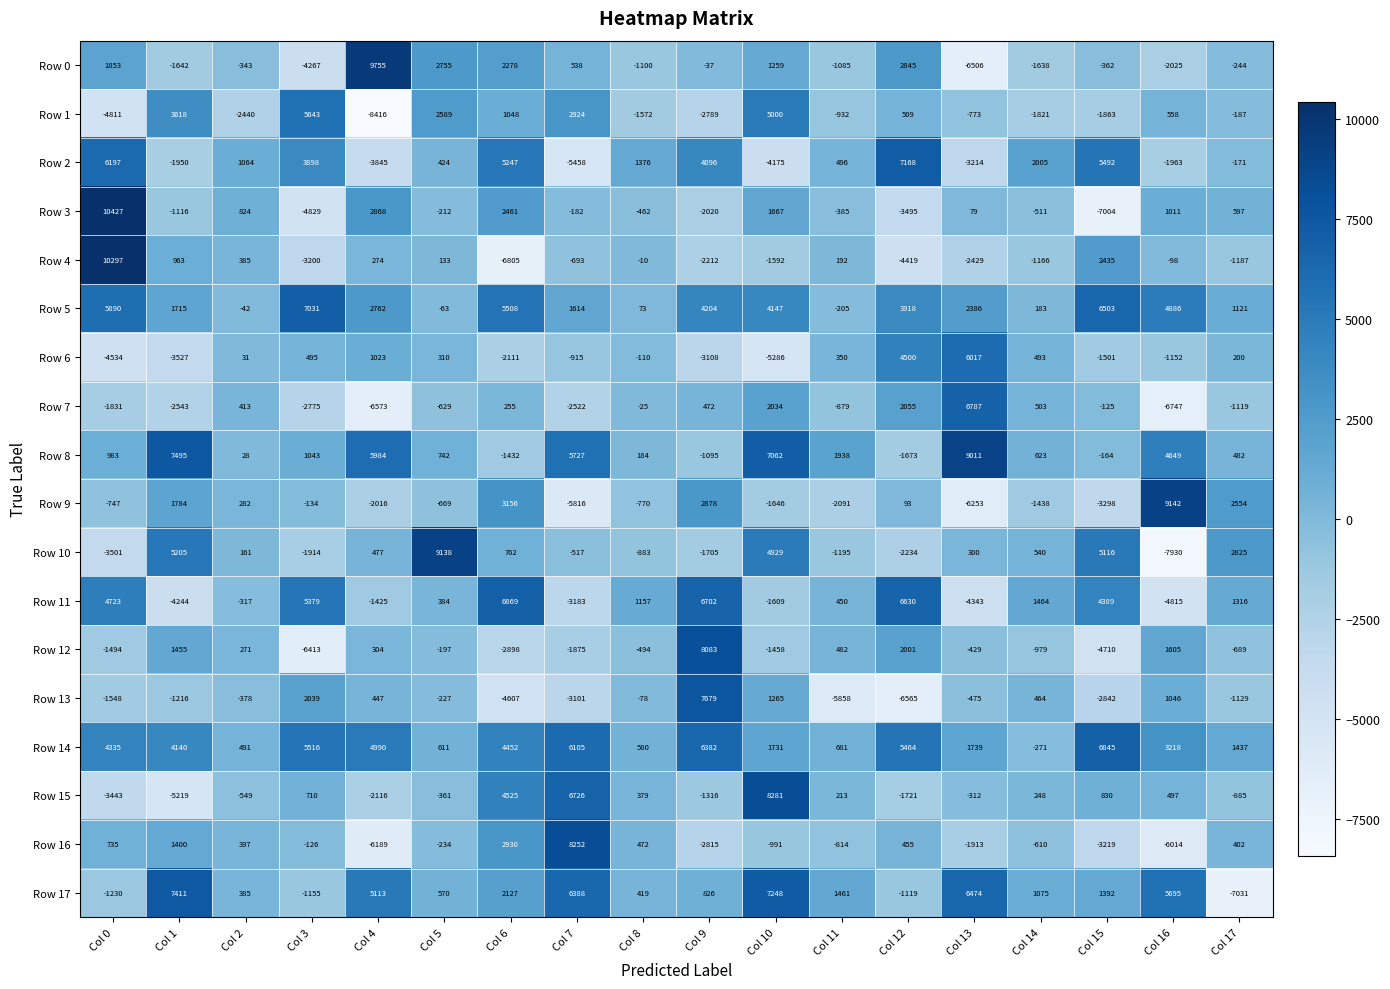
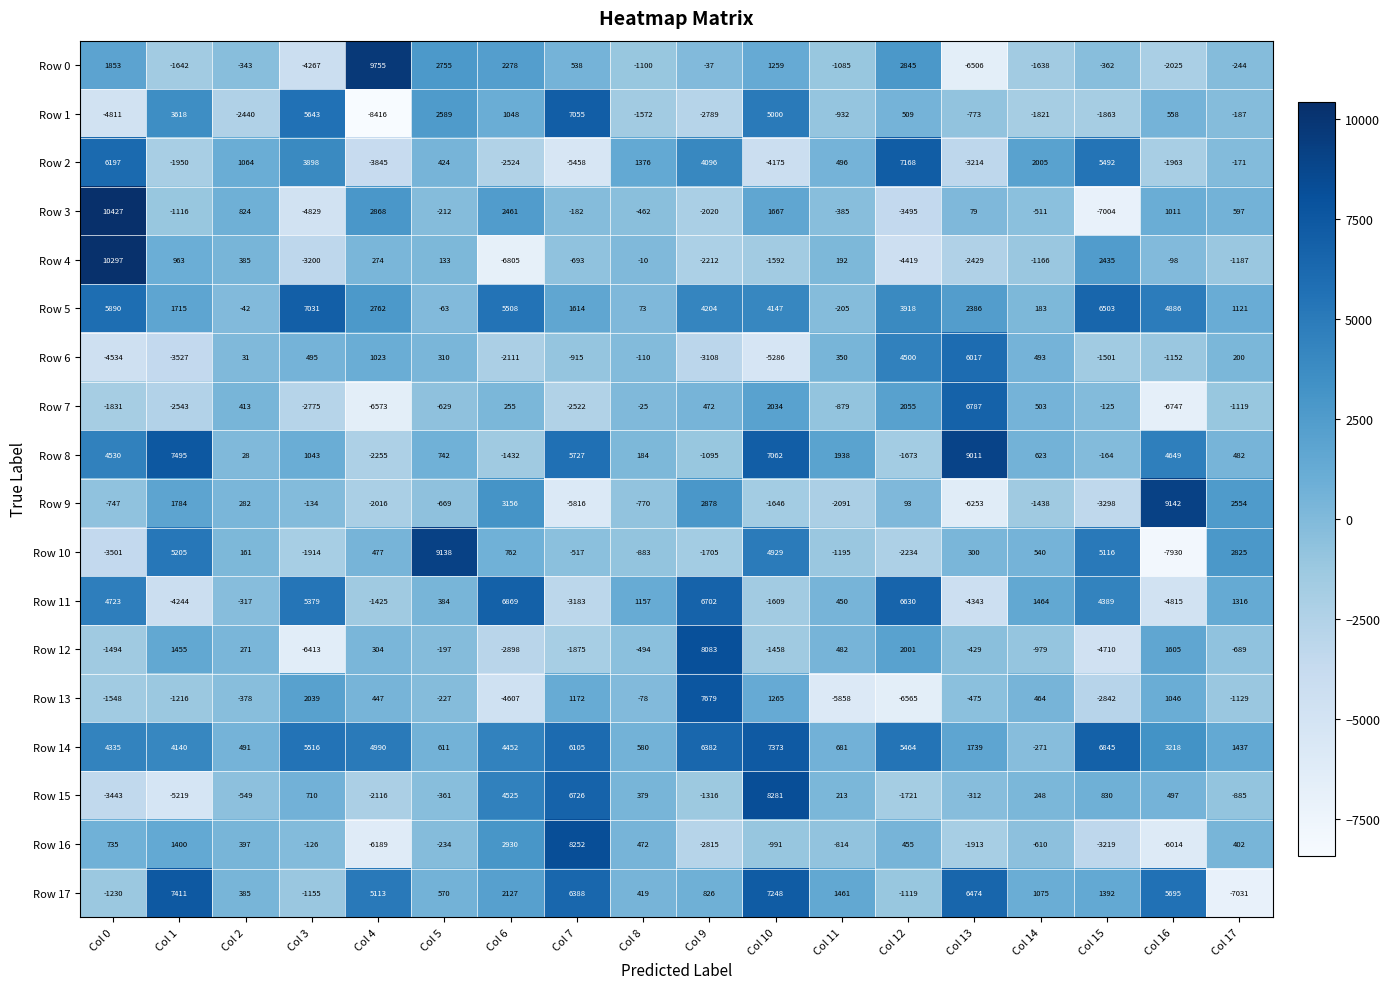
  {
    "Row 1": {
      "Col 0": -4811,
      "Col 1": 3618,
      "Col 2": -2440,
      "Col 3": 5643,
      "Col 4": -8416,
      "Col 5": 2589,
      "Col 6": 1048,
-     "Col 7": 2924,
+     "Col 7": 7055,
      "Col 8": -1572,
      "Col 9": -2789,
      "Col 10": 5000,
      "Col 11": -932,
      "Col 12": 509,
      "Col 13": -773,
      "Col 14": -1821,
      "Col 15": -1863,
      "Col 16": 558,
      "Col 17": -187
    },
    "Row 2": {
      "Col 0": 6197,
      "Col 1": -1950,
      "Col 2": 1064,
      "Col 3": 3898,
      "Col 4": -3845,
      "Col 5": 424,
-     "Col 6": 5247,
+     "Col 6": -2524,
      "Col 7": -5458,
      "Col 8": 1376,
      "Col 9": 4096,
      "Col 10": -4175,
      "Col 11": 496,
      "Col 12": 7168,
      "Col 13": -3214,
      "Col 14": 2005,
      "Col 15": 5492,
      "Col 16": -1963,
      "Col 17": -171
    },
    "Row 8": {
-     "Col 0": 983,
+     "Col 0": 4530,
      "Col 1": 7495,
      "Col 2": 28,
      "Col 3": 1043,
-     "Col 4": 5984,
+     "Col 4": -2255,
      "Col 5": 742,
      "Col 6": -1432,
      "Col 7": 5727,
      "Col 8": 184,
      "Col 9": -1095,
      "Col 10": 7062,
      "Col 11": 1938,
      "Col 12": -1673,
      "Col 13": 9011,
      "Col 14": 623,
      "Col 15": -164,
      "Col 16": 4649,
      "Col 17": 482
    },
    "Row 13": {
      "Col 0": -1548,
      "Col 1": -1216,
      "Col 2": -378,
      "Col 3": 2039,
      "Col 4": 447,
      "Col 5": -227,
      "Col 6": -4607,
-     "Col 7": -3101,
+     "Col 7": 1172,
      "Col 8": -78,
      "Col 9": 7679,
      "Col 10": 1265,
      "Col 11": -5858,
      "Col 12": -6565,
      "Col 13": -475,
      "Col 14": 464,
      "Col 15": -2842,
      "Col 16": 1046,
      "Col 17": -1129
    },
    "Row 14": {
      "Col 0": 4335,
      "Col 1": 4140,
      "Col 2": 491,
      "Col 3": 5516,
      "Col 4": 4990,
      "Col 5": 611,
      "Col 6": 4452,
      "Col 7": 6105,
      "Col 8": 580,
      "Col 9": 6382,
-     "Col 10": 1731,
+     "Col 10": 7373,
      "Col 11": 681,
      "Col 12": 5464,
      "Col 13": 1739,
      "Col 14": -271,
      "Col 15": 6845,
      "Col 16": 3218,
      "Col 17": 1437
    }
  }
